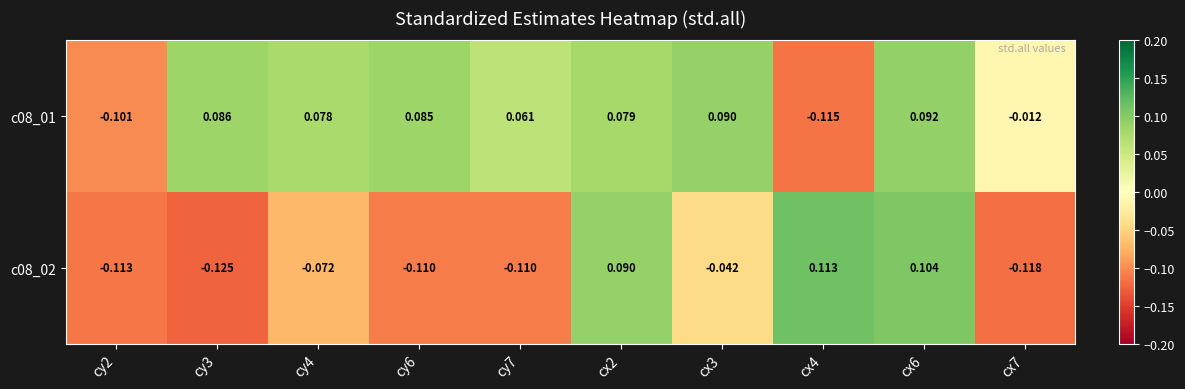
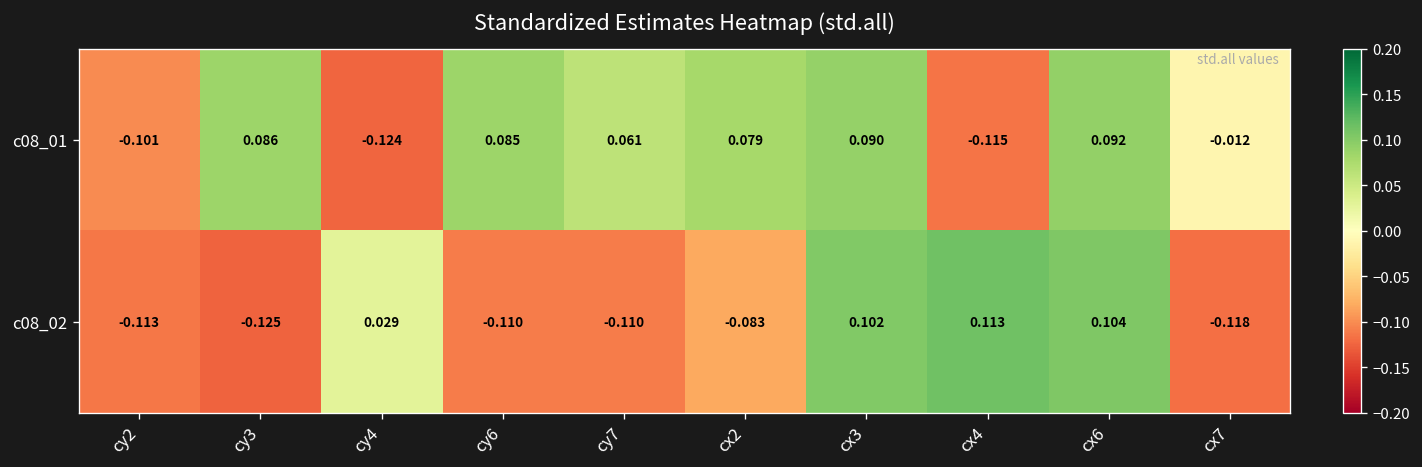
  {
    "c08_01": {
      "cy2": -0.101,
      "cy3": 0.086,
-     "cy4": 0.078,
+     "cy4": -0.124,
      "cy6": 0.085,
      "cy7": 0.061,
      "cx2": 0.079,
      "cx3": 0.090,
      "cx4": -0.115,
      "cx6": 0.092
    },
    "c08_02": {
      "cy2": -0.113,
      "cy3": -0.125,
-     "cy4": -0.072,
+     "cy4": 0.029,
      "cy6": -0.110,
      "cy7": -0.110,
-     "cx2": 0.090,
-     "cx3": -0.042,
+     "cx2": -0.083,
+     "cx3": 0.102,
      "cx4": 0.113,
      "cx6": 0.104,
      "cx7": -0.118
    }
  }
